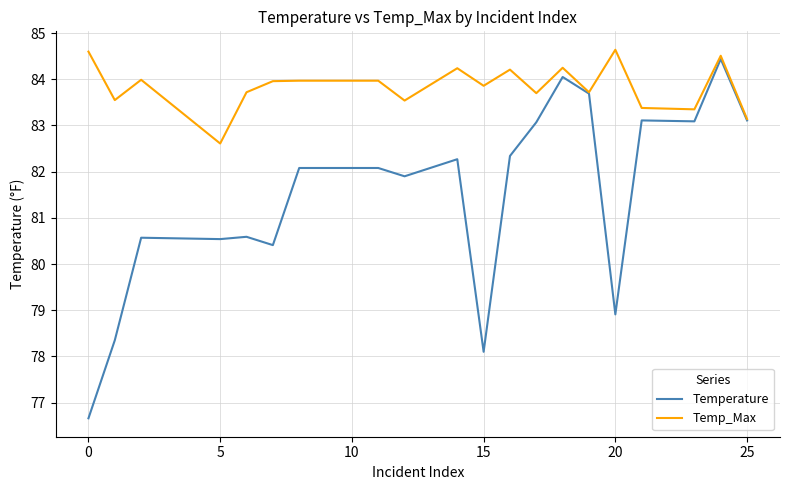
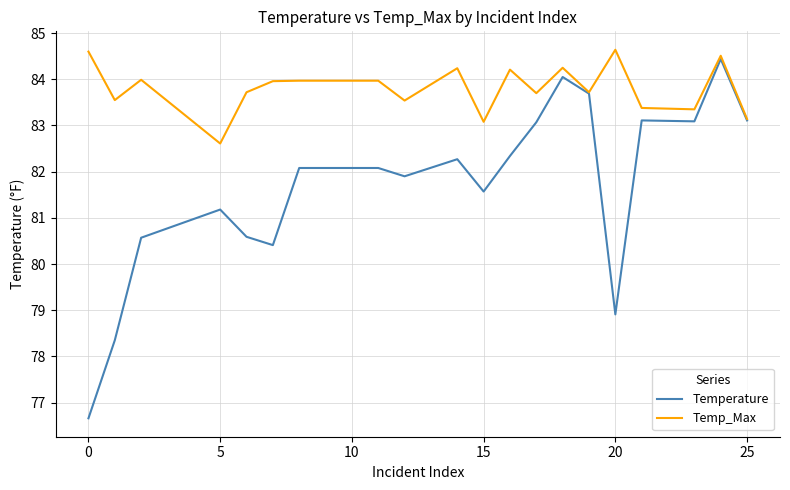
  {
    "Temperature": {
      "0": 76.7,
-     "5": 80.5,
-     "15": 78.1,
+     "5": 81.2,
+     "15": 81.6,
      "20": 78.9
    },
    "Temp_Max": {
      "0": 84.6,
      "5": 82.6,
-     "15": 83.9,
+     "15": 83.1,
      "20": 84.6
    }
  }
